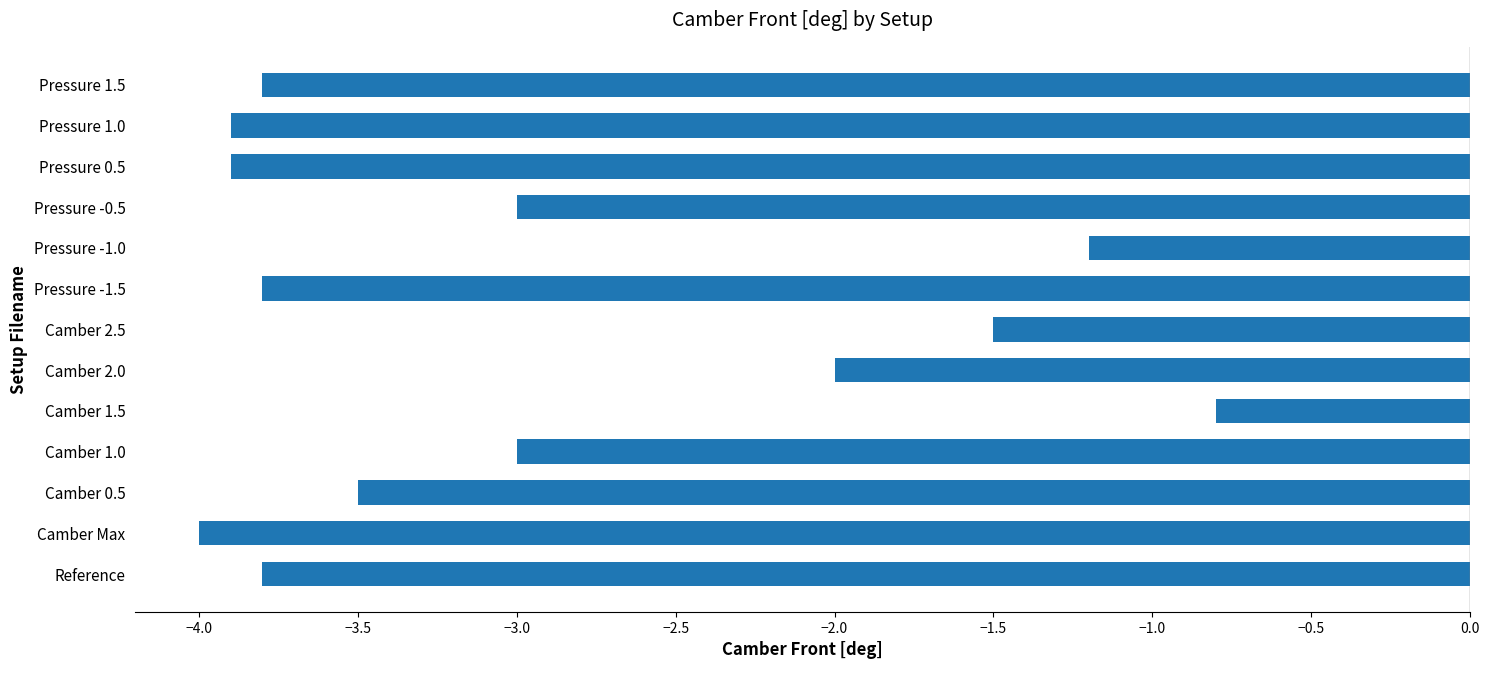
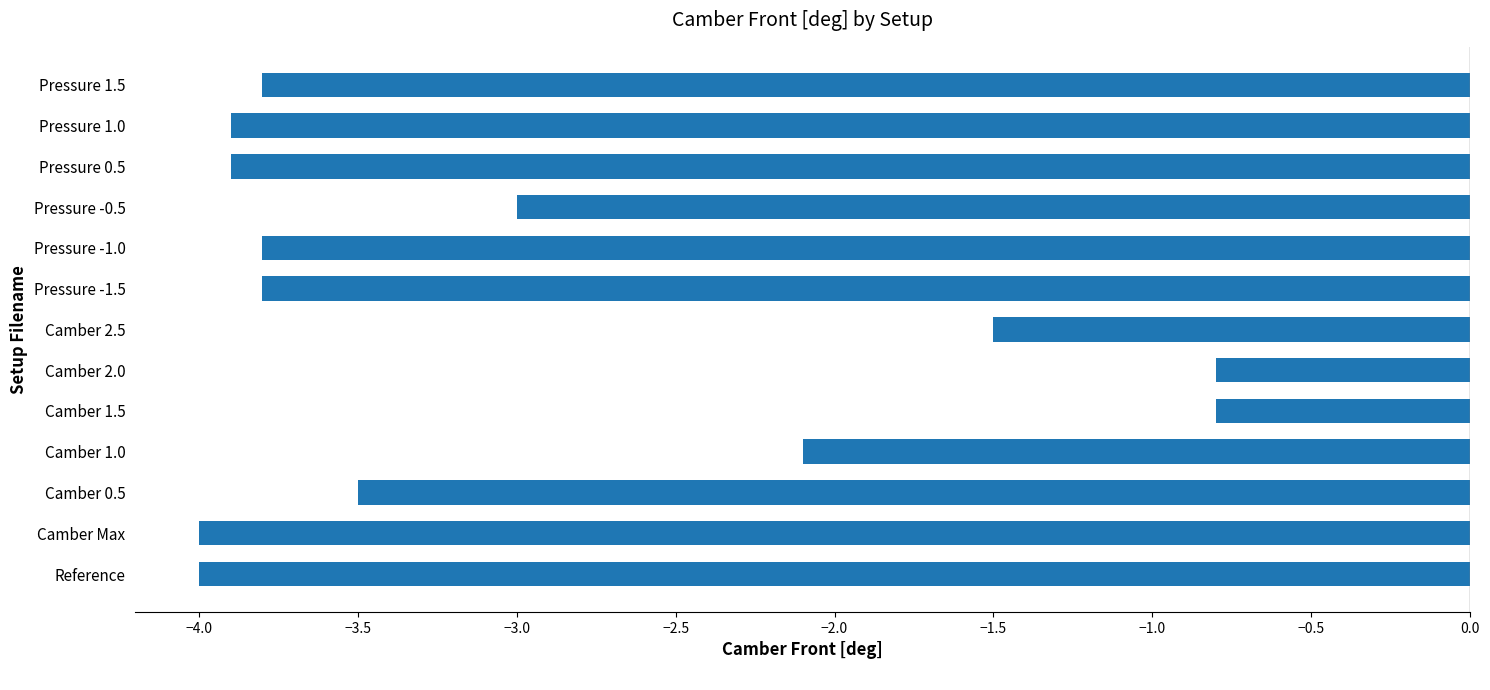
  {
    "Pressure 1.5": -3.8,
    "Pressure 1.0": -3.9,
    "Pressure 0.5": -3.9,
    "Pressure -0.5": -3.0,
-   "Pressure -1.0": -1.2,
+   "Pressure -1.0": -3.8,
    "Pressure -1.5": -3.8,
    "Camber 2.5": -1.5,
-   "Camber 2.0": -2.0,
+   "Camber 2.0": -0.8,
    "Camber 1.5": -0.8,
-   "Camber 1.0": -3.0,
+   "Camber 1.0": -2.1,
    "Camber 0.5": -3.5,
    "Camber Max": -4.0,
-   "Reference": -3.8
+   "Reference": -4.0
  }
